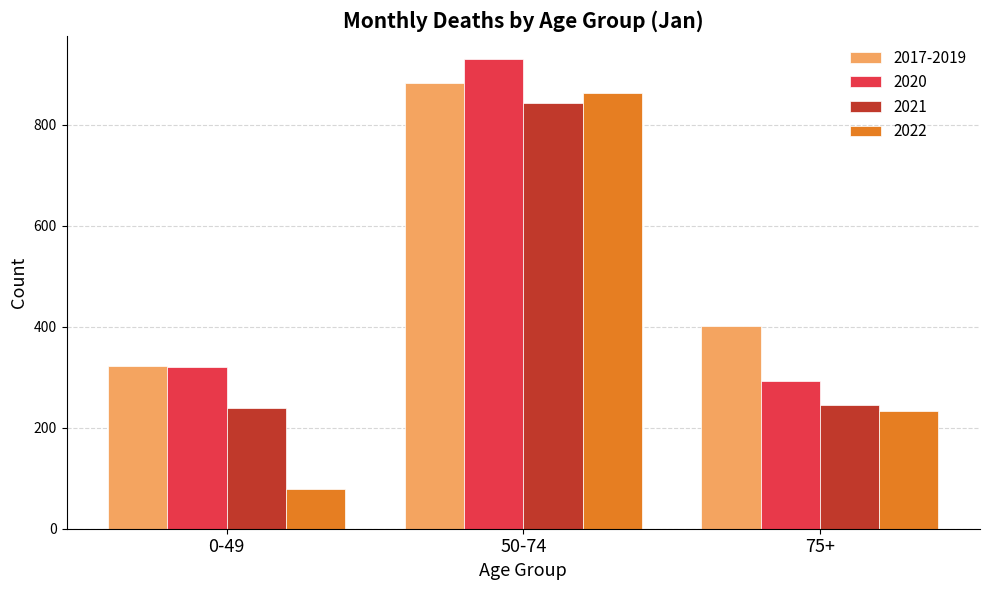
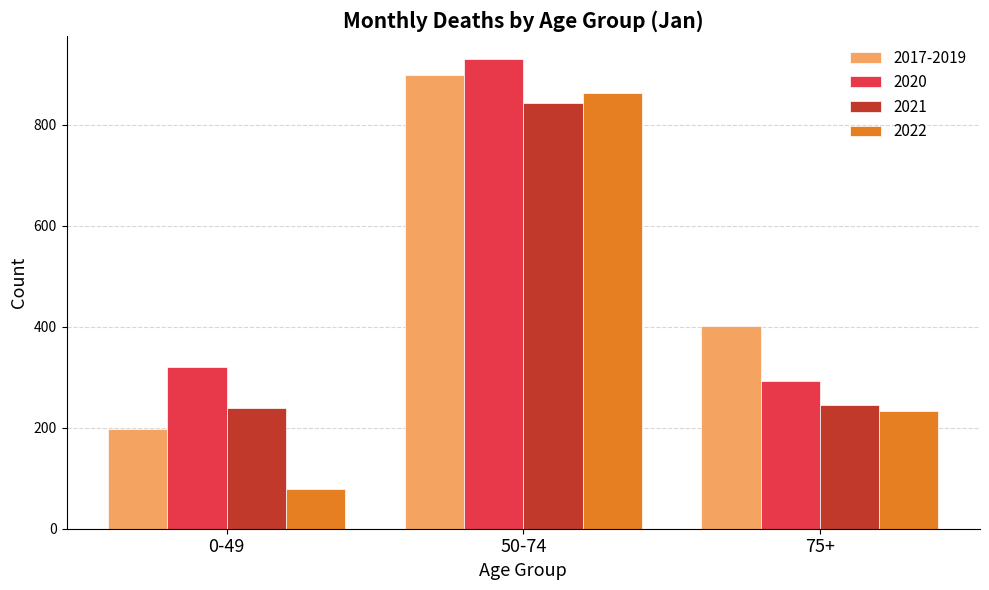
  {
    "2017-2019": {
-     "0-49": 320,
-     "50-74": 880,
+     "0-49": 200,
+     "50-74": 900,
      "75+": 400
    },
    "2022": {
      "0-49": 80,
      "50-74": 860,
      "75+": 230
    }
  }
